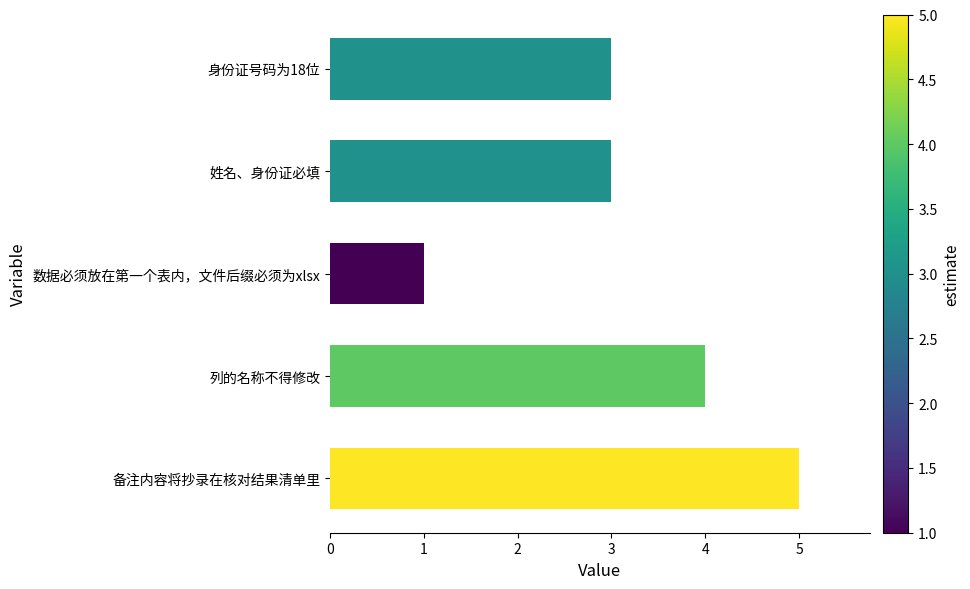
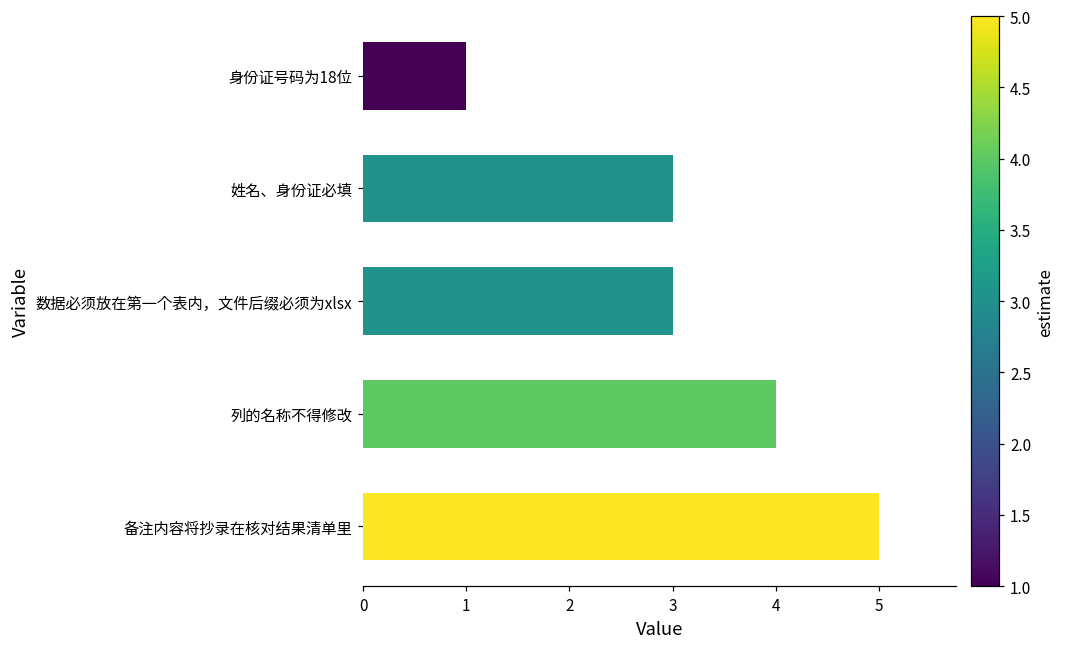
  {
-   "身份证号码为18位": 3,
+   "身份证号码为18位": 1,
    "姓名、身份证必填": 3,
-   "数据必须放在第一个表内，文件后缀必须为xlsx": 1,
+   "数据必须放在第一个表内，文件后缀必须为xlsx": 3,
    "列的名称不得修改": 4,
    "备注内容将抄录在核对结果清单里": 5
  }
